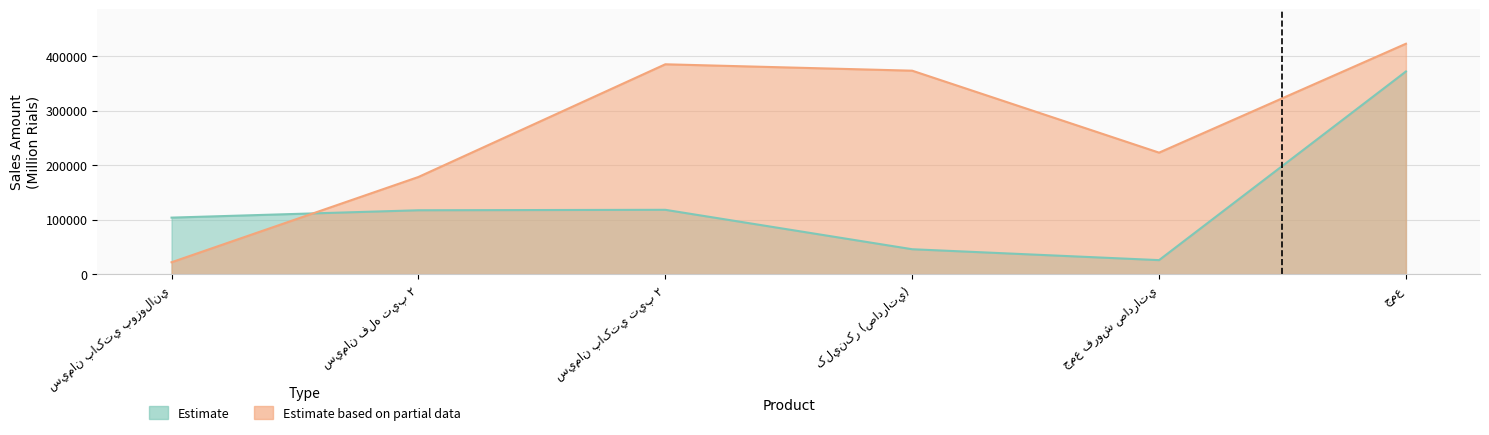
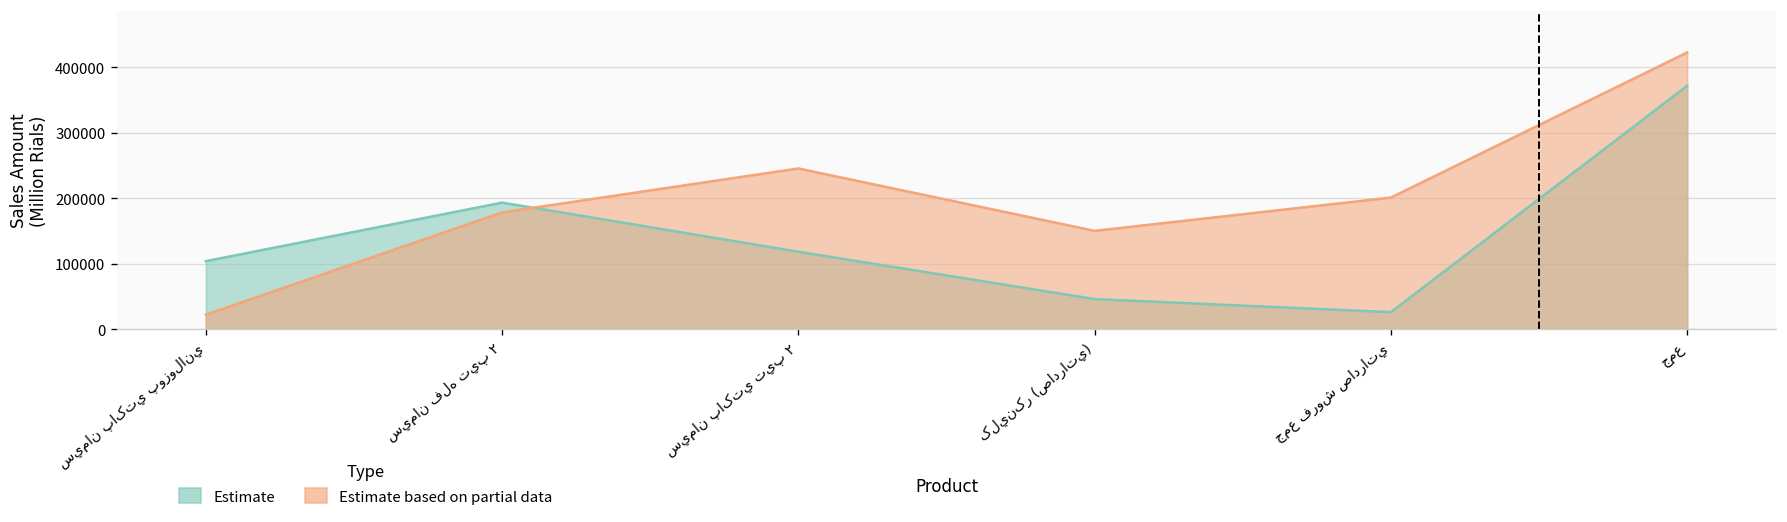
  {
    "Estimate": {
      "سيمان پاکتي پوزولاني": 100000,
-     "سيمان فله تيپ ۲": 120000,
+     "سيمان فله تيپ ۲": 190000,
      "سيمان پاکتي تيپ ۲": 120000,
      "کلينکر (صادراتي)": 50000,
      "جمع فروش صادراتي": 30000,
      "جمع": 370000
    },
    "Estimate based on partial data": {
      "سيمان پاکتي پوزولاني": 20000,
      "سيمان فله تيپ ۲": 180000,
-     "سيمان پاکتي تيپ ۲": 380000,
-     "کلينکر (صادراتي)": 370000,
-     "جمع فروش صادراتي": 220000,
+     "سيمان پاکتي تيپ ۲": 250000,
+     "کلينکر (صادراتي)": 150000,
+     "جمع فروش صادراتي": 200000,
      "جمع": 420000
    }
  }
